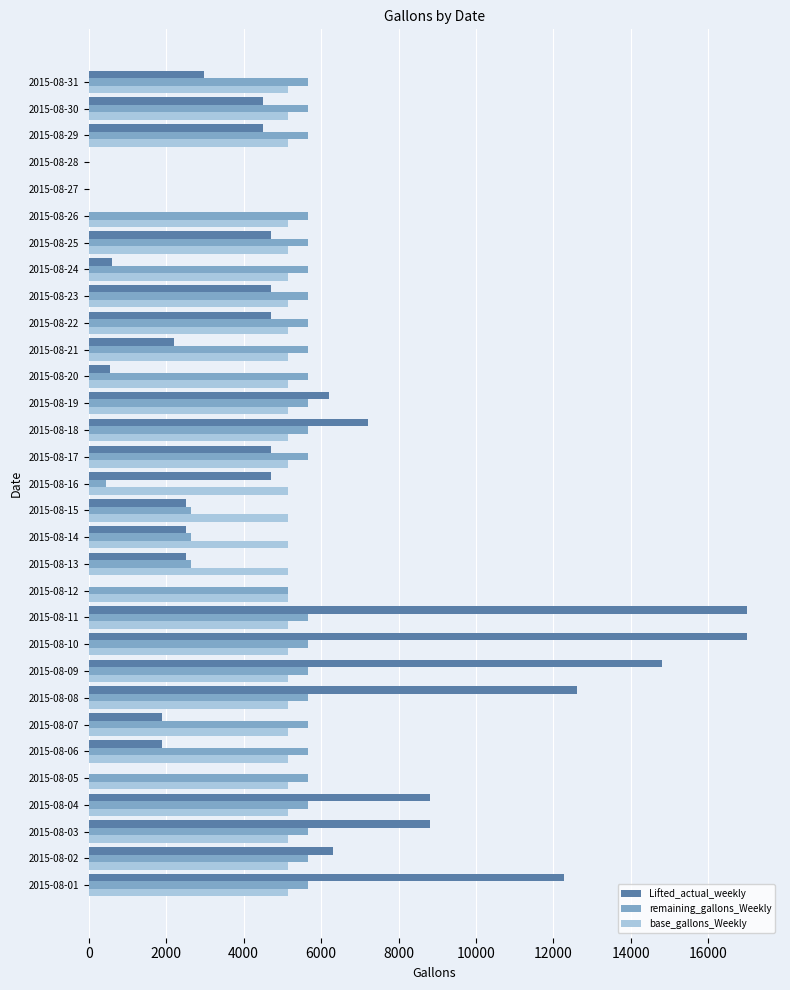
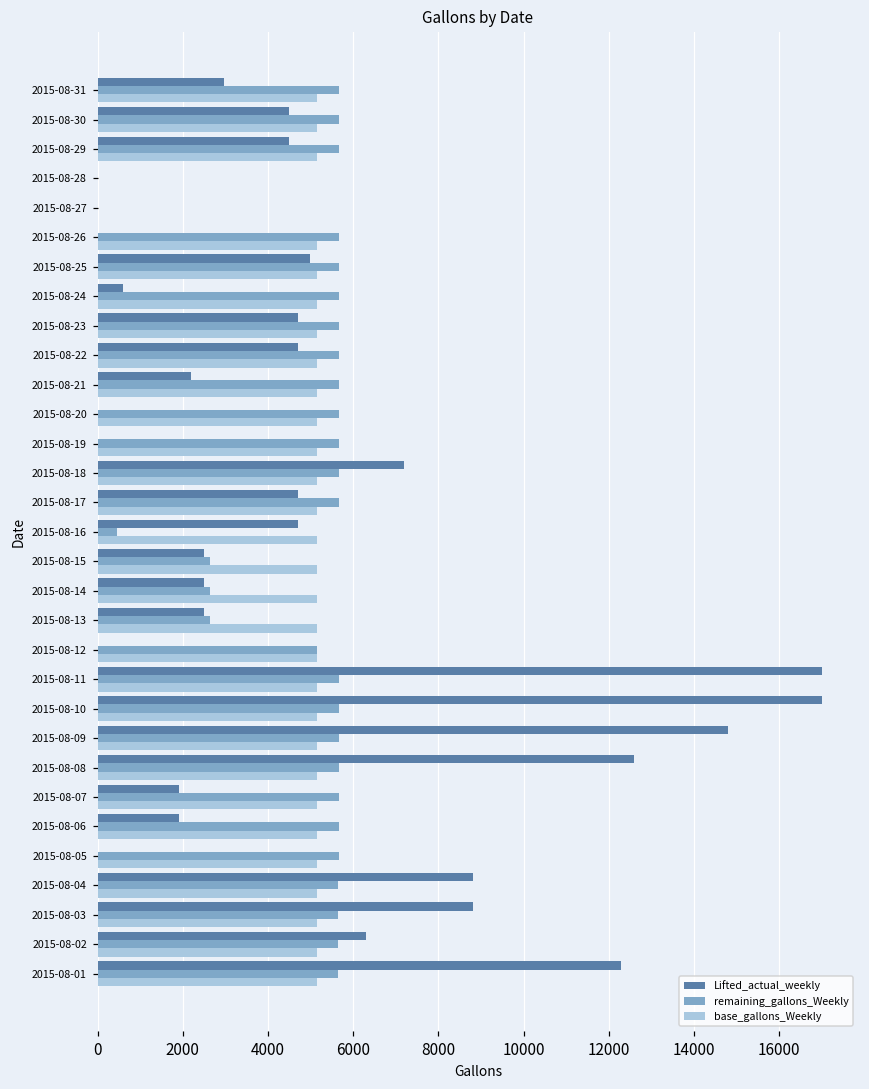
  {
    "Lifted_actual_weekly": {
      "2015-08-31": 3000,
      "2015-08-30": 4500,
      "2015-08-29": 4500,
      "2015-08-28": 0,
      "2015-08-27": 0,
      "2015-08-26": 0,
-     "2015-08-25": 4700,
+     "2015-08-25": 5000,
      "2015-08-24": 600,
      "2015-08-23": 4700,
      "2015-08-22": 4700,
      "2015-08-21": 2200,
-     "2015-08-20": 600,
-     "2015-08-19": 6200,
+     "2015-08-20": 0,
+     "2015-08-19": 0,
      "2015-08-18": 7200,
      "2015-08-17": 4700,
      "2015-08-16": 4700,
      "2015-08-15": 2500,
      "2015-08-14": 2500,
      "2015-08-13": 2500,
      "2015-08-12": 0,
      "2015-08-11": 17000,
      "2015-08-10": 17000,
      "2015-08-09": 14800,
      "2015-08-08": 12600,
      "2015-08-07": 1900,
      "2015-08-06": 1900,
      "2015-08-05": 0,
      "2015-08-04": 8800,
      "2015-08-03": 8800,
      "2015-08-02": 6300,
      "2015-08-01": 12300
    }
  }
